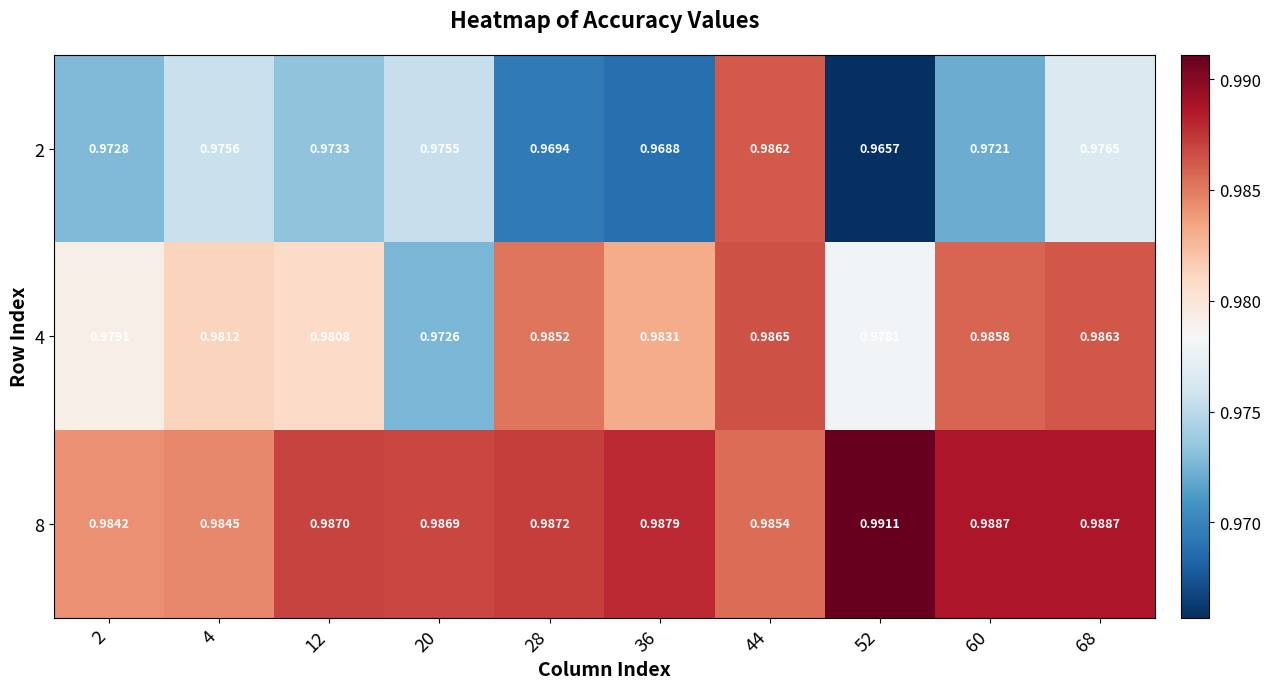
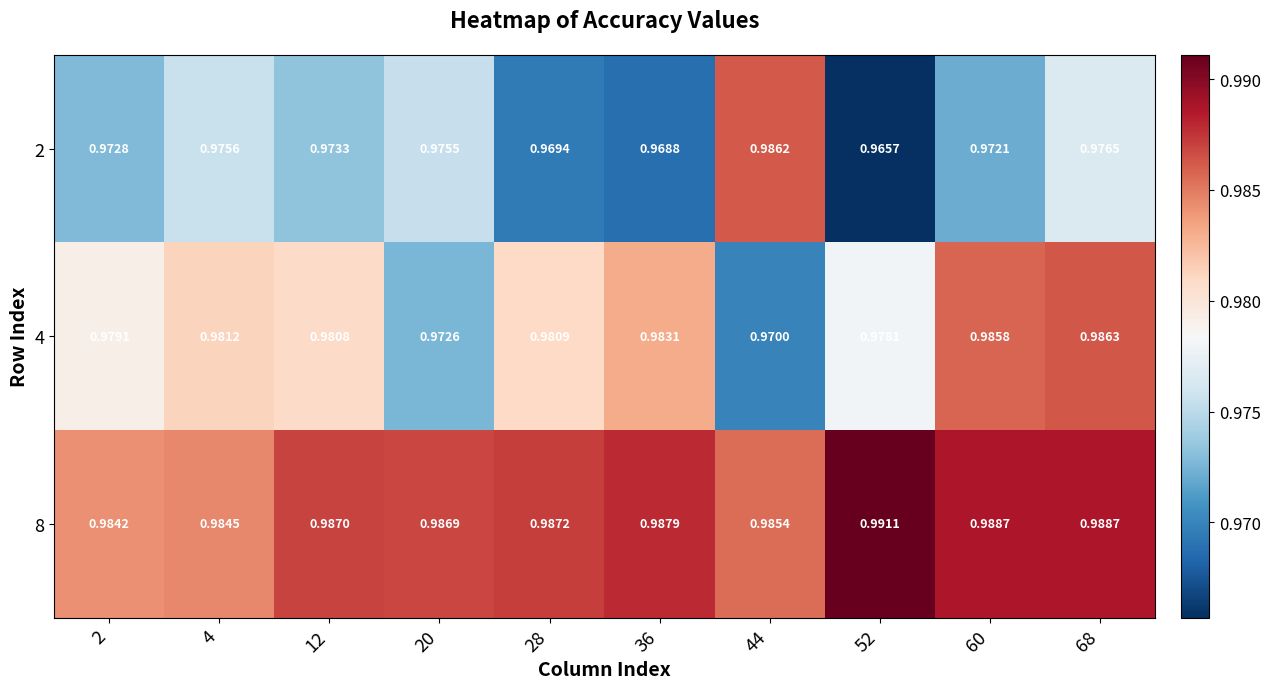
  {
    "2": {
      "2": 0.9728,
      "4": 0.9756,
      "12": 0.9733,
      "20": 0.9755,
      "28": 0.9694,
      "36": 0.9688,
      "44": 0.9862,
      "52": 0.9657,
      "60": 0.9721
    },
    "4": {
      "4": 0.9812,
      "12": 0.9808,
      "20": 0.9726,
-     "28": 0.9852,
+     "28": 0.9809,
      "36": 0.9831,
-     "44": 0.9865,
+     "44": 0.9700,
      "60": 0.9858,
      "68": 0.9863
    },
    "8": {
      "2": 0.9842,
      "4": 0.9845,
      "12": 0.9870,
      "20": 0.9869,
      "28": 0.9872,
      "36": 0.9879,
      "44": 0.9854,
      "52": 0.9911,
      "60": 0.9887,
      "68": 0.9887
    }
  }
